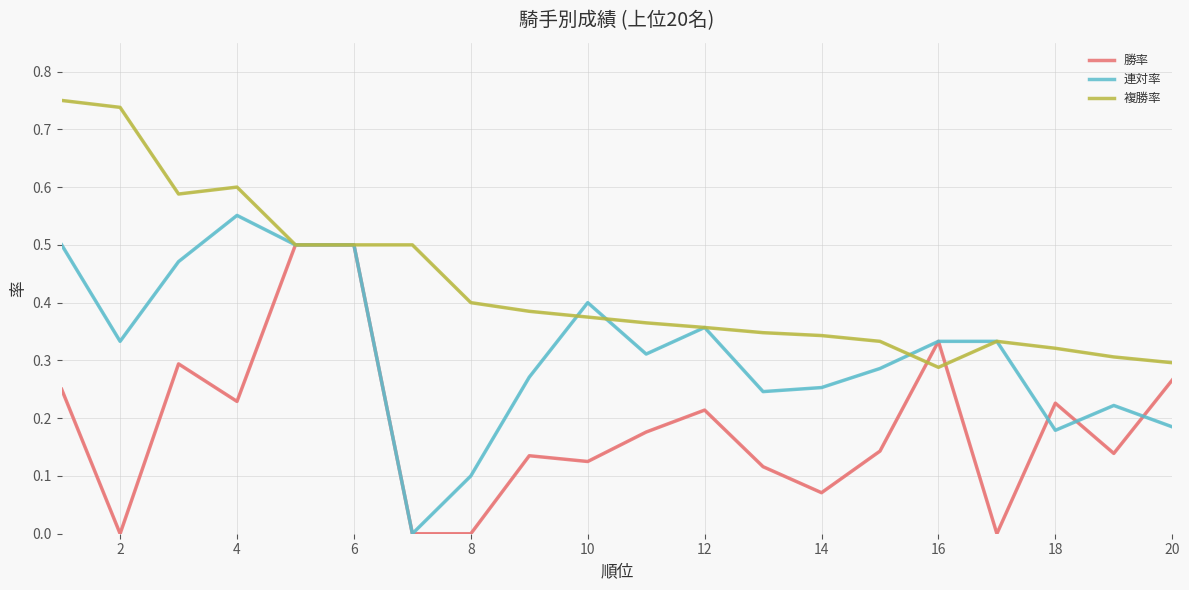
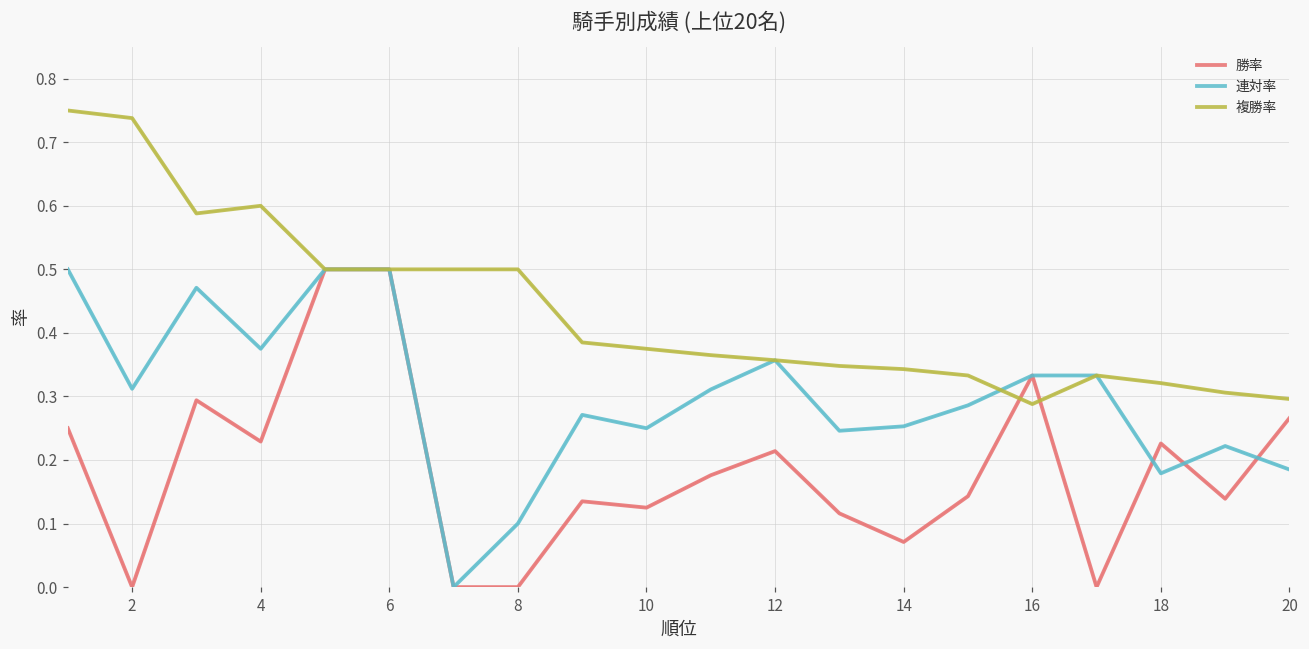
  {
    "勝率": {
      "2": 0.00,
      "4": 0.23,
      "8": 0.00,
      "10": 0.13,
      "12": 0.21,
      "14": 0.07,
      "18": 0.23,
      "20": 0.27
    },
    "連対率": {
-     "2": 0.33,
-     "4": 0.55,
+     "2": 0.31,
+     "4": 0.38,
      "8": 0.10,
-     "10": 0.40,
+     "10": 0.25,
      "14": 0.25,
      "18": 0.18,
      "20": 0.19
    },
    "複勝率": {
      "2": 0.74,
      "4": 0.6,
-     "8": 0.4,
+     "8": 0.5,
      "10": 0.38,
      "14": 0.34,
      "16": 0.29,
      "18": 0.32,
      "20": 0.3
    }
  }
